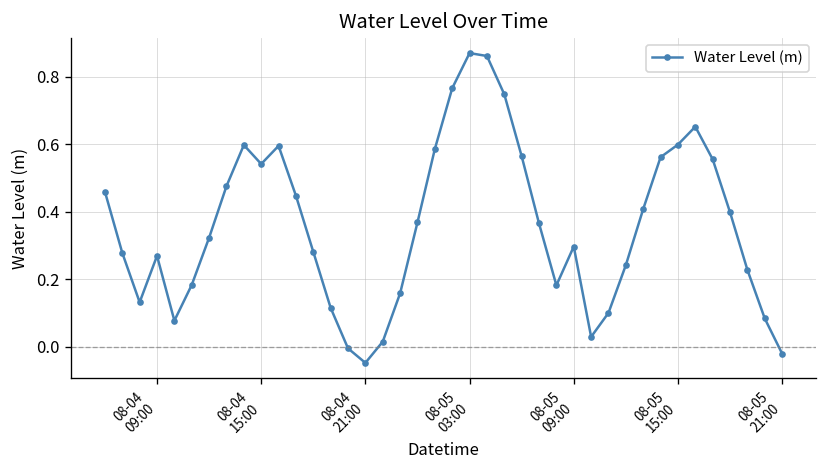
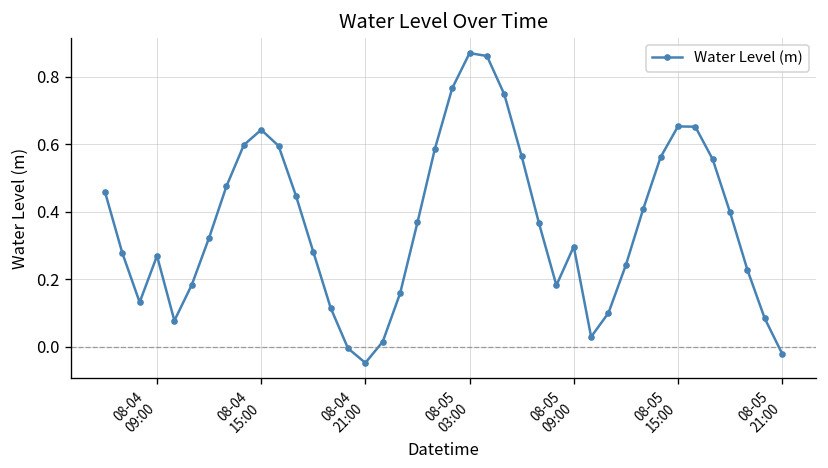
  {
    "08-04 09:00": 0.27,
-   "08-04 15:00": 0.54,
+   "08-04 15:00": 0.64,
    "08-04 21:00": -0.05,
    "08-05 03:00": 0.87,
    "08-05 09:00": 0.30,
-   "08-05 15:00": 0.60,
+   "08-05 15:00": 0.65,
    "08-05 21:00": -0.02
  }
